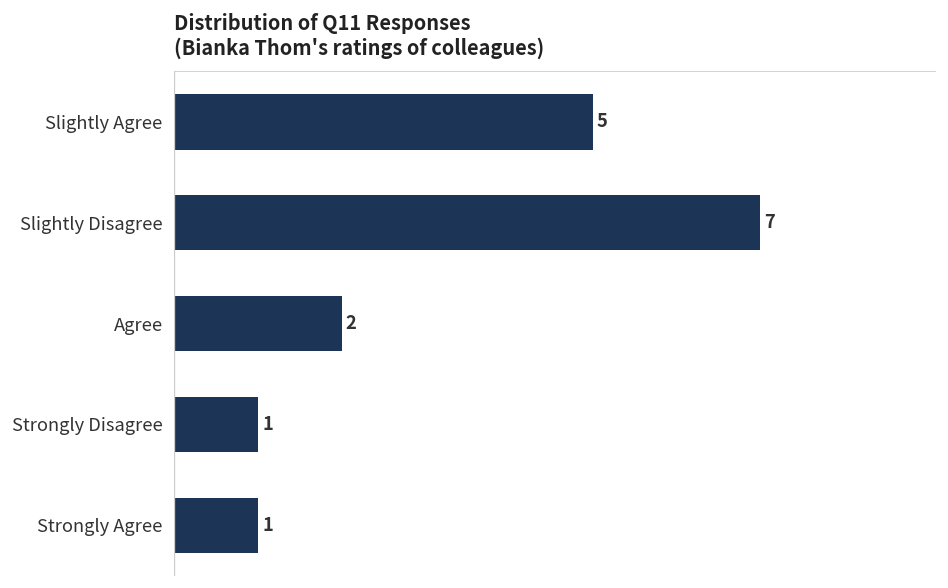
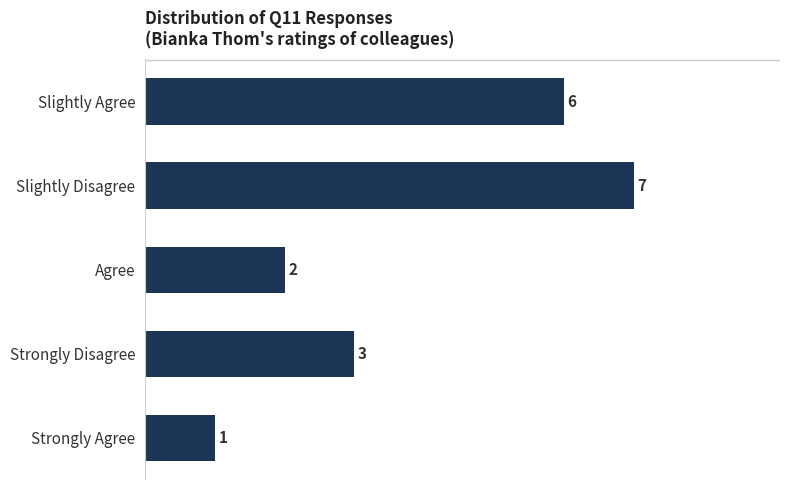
  {
-   "Slightly Agree": 5,
+   "Slightly Agree": 6,
    "Slightly Disagree": 7,
    "Agree": 2,
-   "Strongly Disagree": 1,
+   "Strongly Disagree": 3,
    "Strongly Agree": 1
  }
